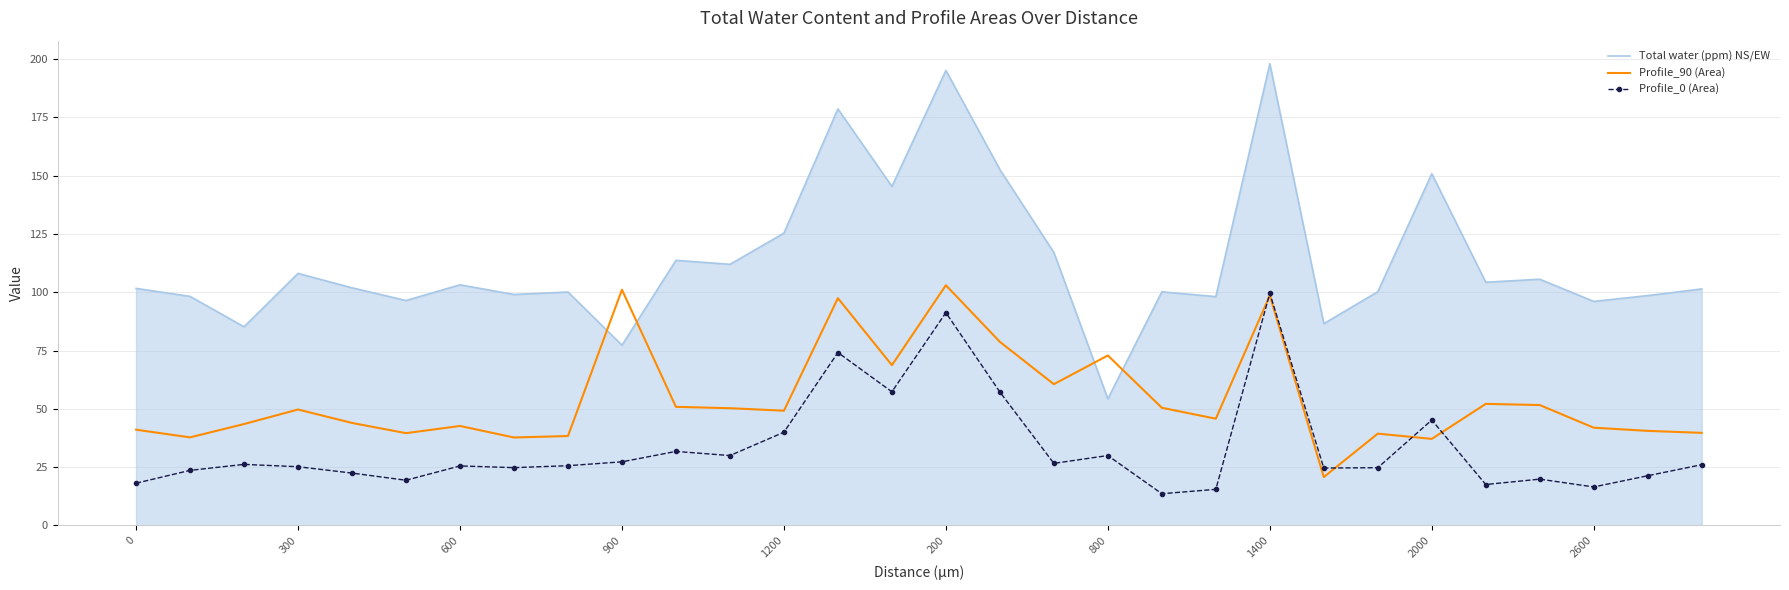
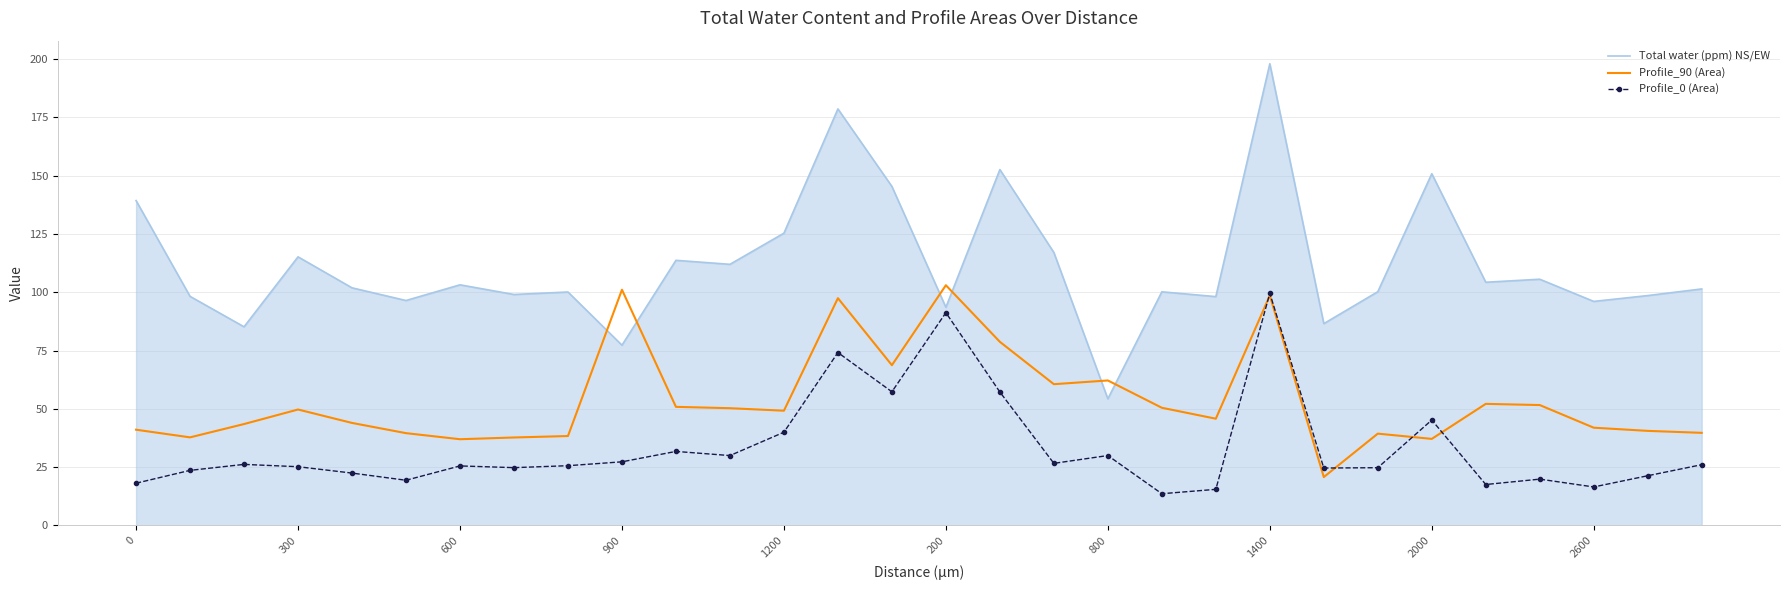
  {
    "Total water (ppm) NS/EW": {
-     "0": 102,
-     "300": 108,
+     "0": 139,
+     "300": 115,
      "600": 103,
      "900": 77,
      "1200": 125,
-     "200": 195,
+     "200": 94,
      "800": 54,
      "1400": 198,
      "2000": 151,
      "2600": 96
    },
    "Profile_90 (Area)": {
      "0": 41,
      "300": 50,
-     "600": 43,
+     "600": 37,
      "900": 101,
      "1200": 49,
      "200": 103,
-     "800": 73,
+     "800": 62,
      "2000": 37,
      "2600": 42
    },
    "Profile_0 (Area)": {
      "0": 18,
      "300": 25,
      "600": 26,
      "900": 27,
      "1200": 40,
      "200": 91,
      "800": 30,
      "2000": 45,
      "2600": 16
    }
  }
